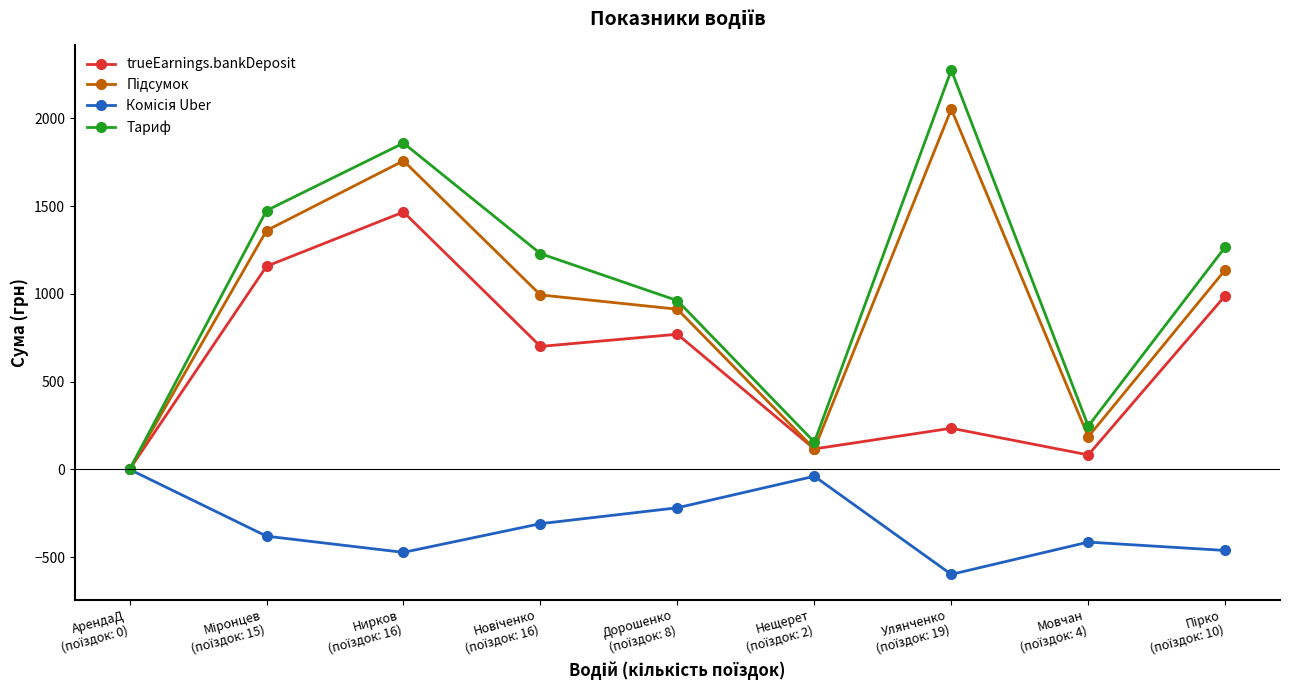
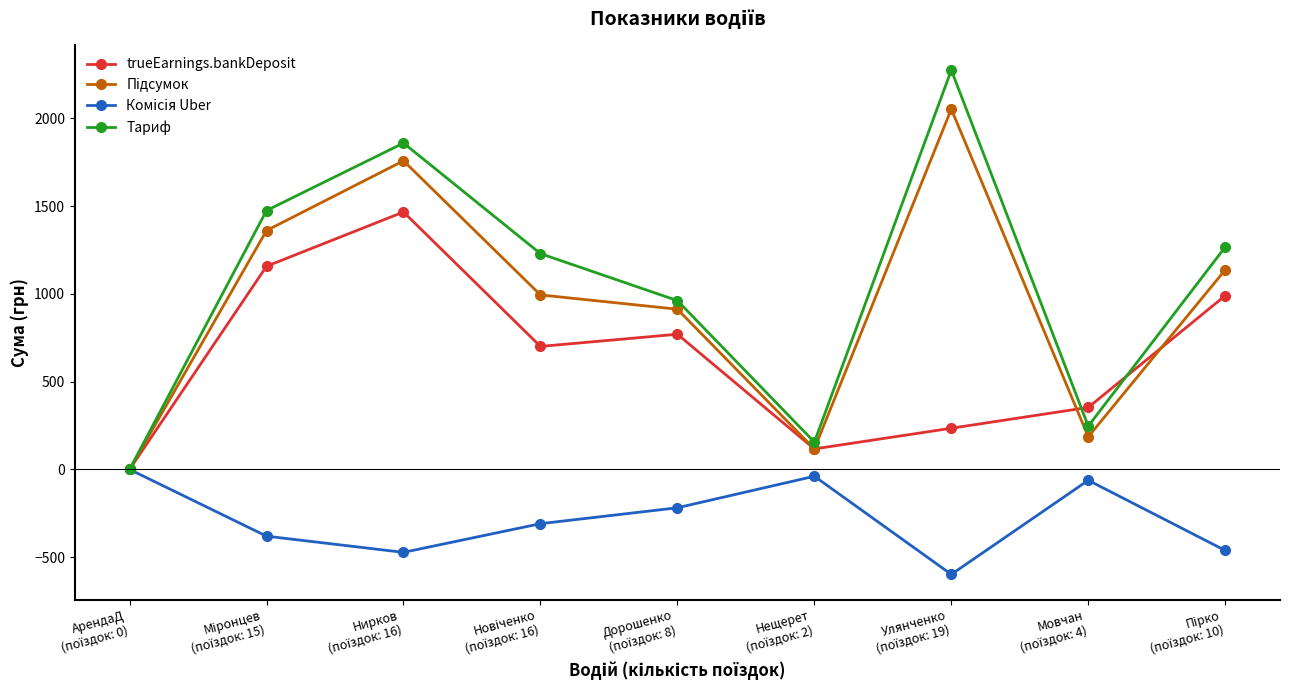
  {
    "trueEarnings.bankDeposit": {
      "Міронцев (поїздок: 15)": 1160,
      "Нирков (поїздок: 16)": 1470,
      "Новіченко (поїздок: 16)": 700,
      "Дорошенко (поїздок: 8)": 770,
      "Улянченко (поїздок: 19)": 230,
-     "Мовчан (поїздок: 4)": 80,
+     "Мовчан (поїздок: 4)": 350,
      "Пірко (поїздок: 10)": 990
    },
    "Підсумок": {
      "Міронцев (поїздок: 15)": 1360,
      "Нирков (поїздок: 16)": 1760,
      "Новіченко (поїздок: 16)": 990,
      "Дорошенко (поїздок: 8)": 910,
      "Улянченко (поїздок: 19)": 2050,
      "Мовчан (поїздок: 4)": 190,
      "Пірко (поїздок: 10)": 1140
    },
    "Комісія Uber": {
      "Міронцев (поїздок: 15)": -380,
      "Нирков (поїздок: 16)": -470,
      "Новіченко (поїздок: 16)": -310,
      "Дорошенко (поїздок: 8)": -220,
      "Нещерет (поїздок: 2)": -40,
      "Улянченко (поїздок: 19)": -600,
-     "Мовчан (поїздок: 4)": -410,
+     "Мовчан (поїздок: 4)": -60,
      "Пірко (поїздок: 10)": -460
    },
    "Тариф": {
      "Міронцев (поїздок: 15)": 1470,
      "Нирков (поїздок: 16)": 1860,
      "Новіченко (поїздок: 16)": 1230,
      "Дорошенко (поїздок: 8)": 960,
      "Нещерет (поїздок: 2)": 160,
      "Улянченко (поїздок: 19)": 2270,
      "Мовчан (поїздок: 4)": 250,
      "Пірко (поїздок: 10)": 1270
    }
  }
